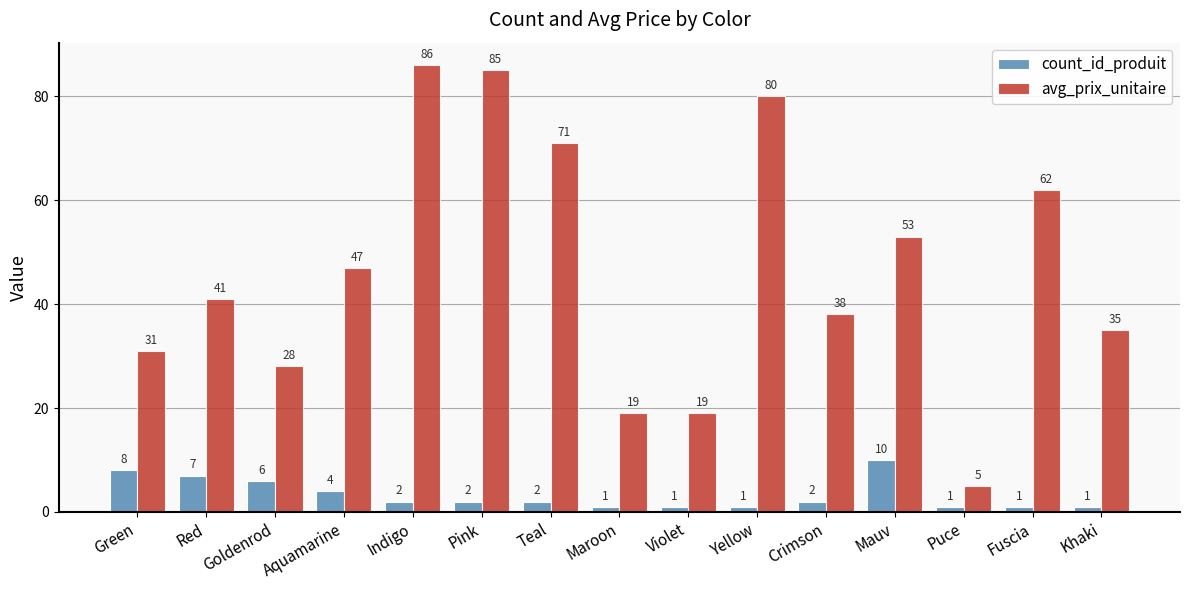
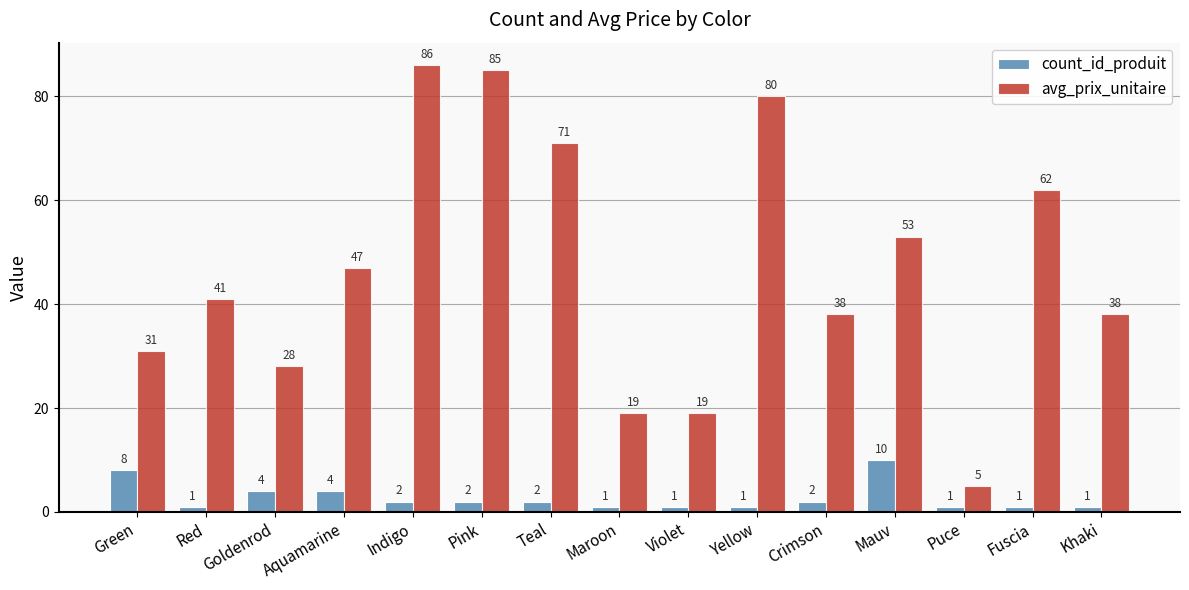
  {
    "count_id_produit": {
      "Green": 8,
-     "Red": 7,
-     "Goldenrod": 6,
+     "Red": 1,
+     "Goldenrod": 4,
      "Aquamarine": 4,
      "Indigo": 2,
      "Pink": 2,
      "Teal": 2,
      "Maroon": 1,
      "Violet": 1,
      "Yellow": 1,
      "Crimson": 2,
      "Mauv": 10,
      "Puce": 1,
      "Fuscia": 1,
      "Khaki": 1
    },
    "avg_prix_unitaire": {
      "Green": 31,
      "Red": 41,
      "Goldenrod": 28,
      "Aquamarine": 47,
      "Indigo": 86,
      "Pink": 85,
      "Teal": 71,
      "Maroon": 19,
      "Violet": 19,
      "Yellow": 80,
      "Crimson": 38,
      "Mauv": 53,
      "Puce": 5,
      "Fuscia": 62,
-     "Khaki": 35
+     "Khaki": 38
    }
  }
